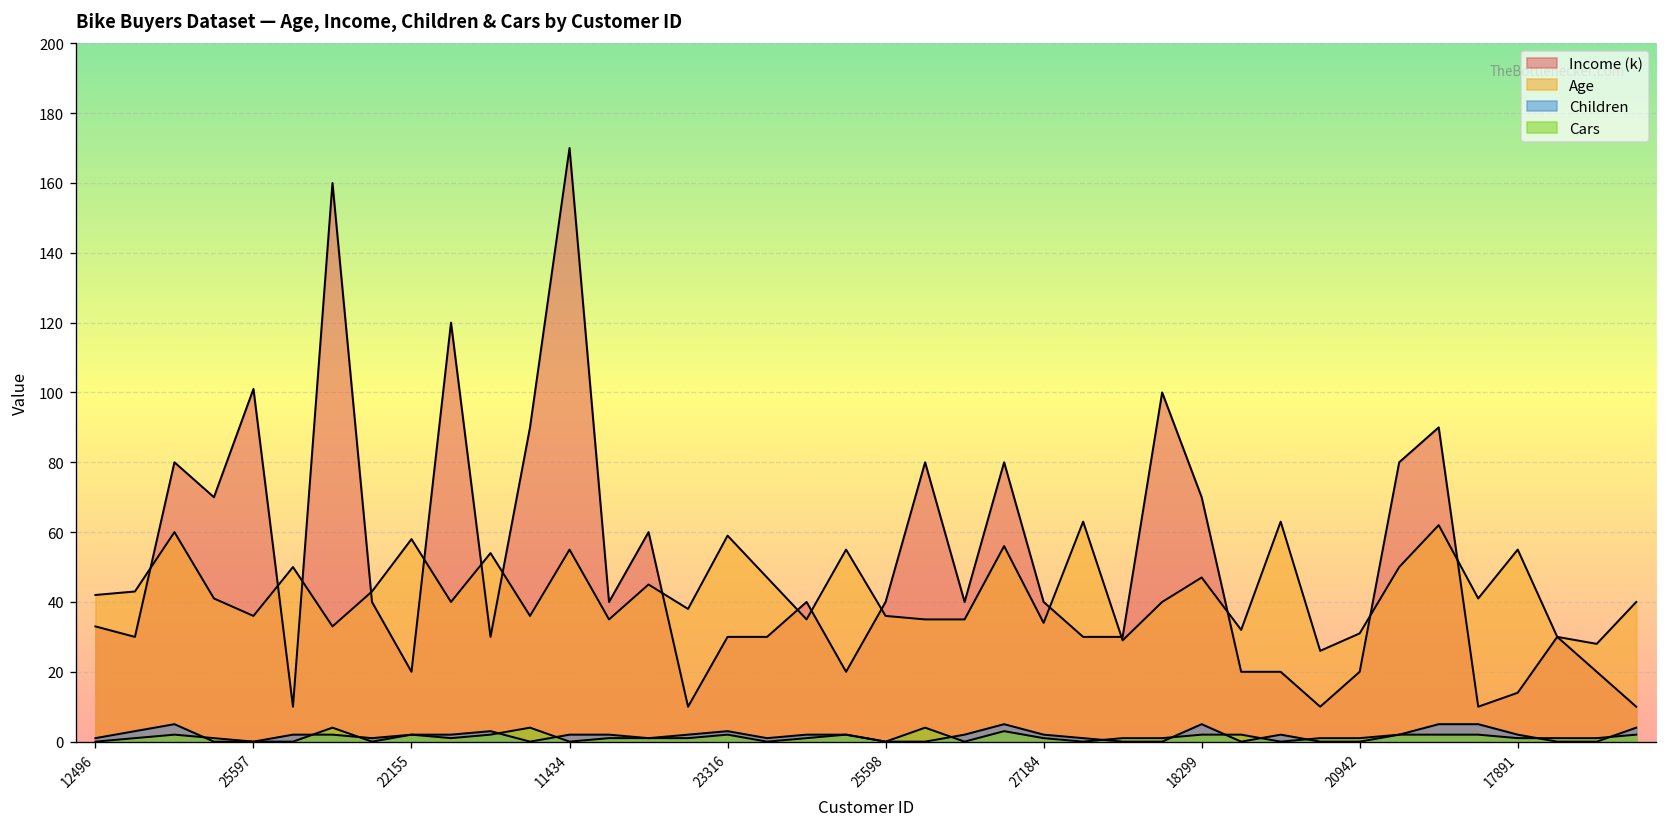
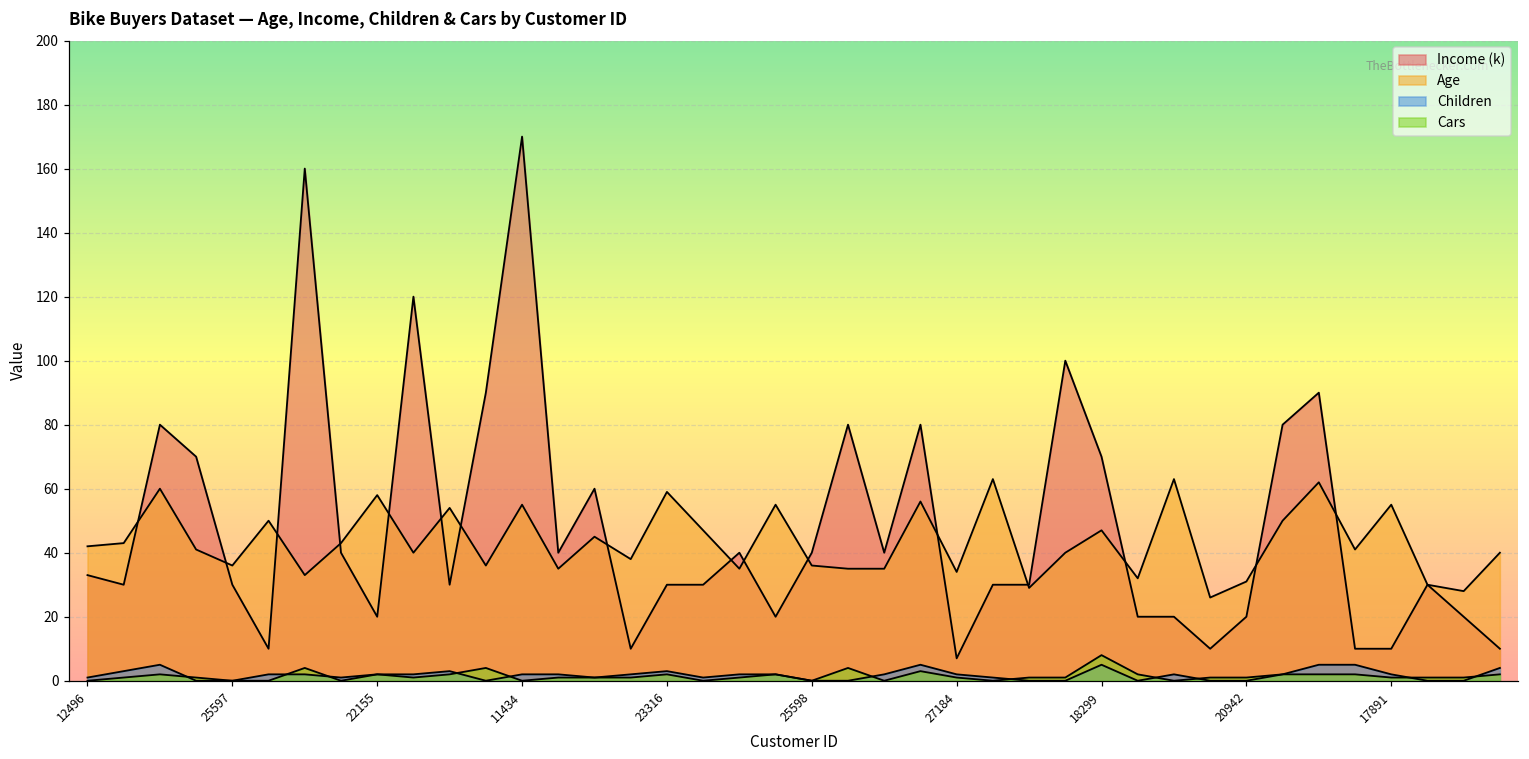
  {
    "Income (k)": {
      "12496": 33,
-     "25597": 101,
+     "25597": 30,
      "22155": 20,
      "11434": 170,
      "23316": 30,
      "25598": 40,
-     "27184": 40,
+     "27184": 7,
      "18299": 70,
      "20942": 20,
-     "17891": 14
+     "17891": 10
    },
    "Age": {
      "12496": 42,
      "25597": 36,
      "22155": 58,
      "11434": 55,
      "23316": 59,
      "25598": 36,
      "27184": 34,
      "18299": 47,
      "20942": 31,
      "17891": 55
    },
    "Children": {
      "12496": 1,
      "11434": 2,
      "23316": 3,
      "27184": 2,
      "18299": 5,
      "20942": 0,
      "17891": 2
    },
    "Cars": {
      "12496": 0,
      "11434": 0,
      "23316": 2,
      "27184": 1,
-     "18299": 2,
+     "18299": 8,
      "20942": 1,
      "17891": 1
    }
  }
